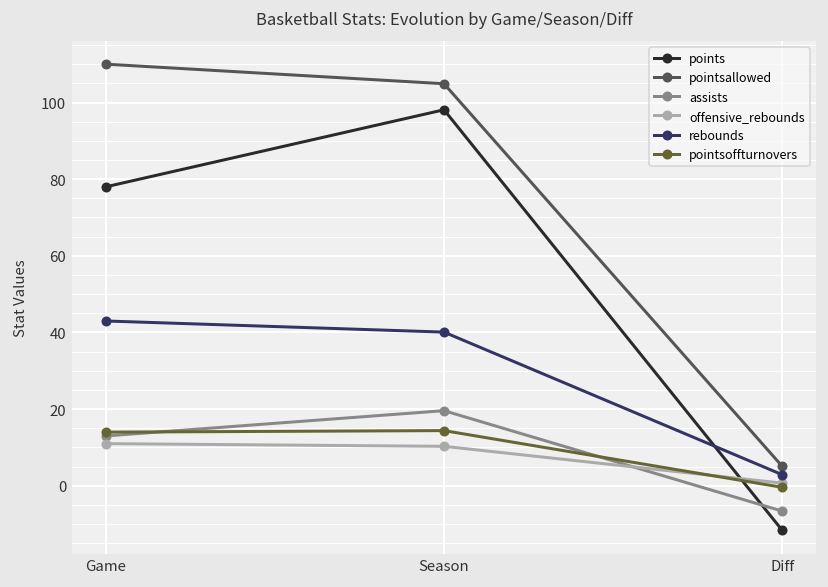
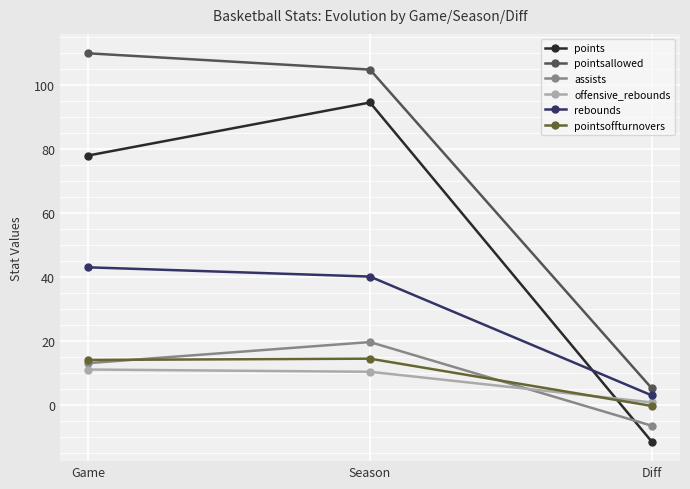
  {
    "points": {
      "Game": 78,
-     "Season": 98,
+     "Season": 95,
      "Diff": -12
    }
  }
